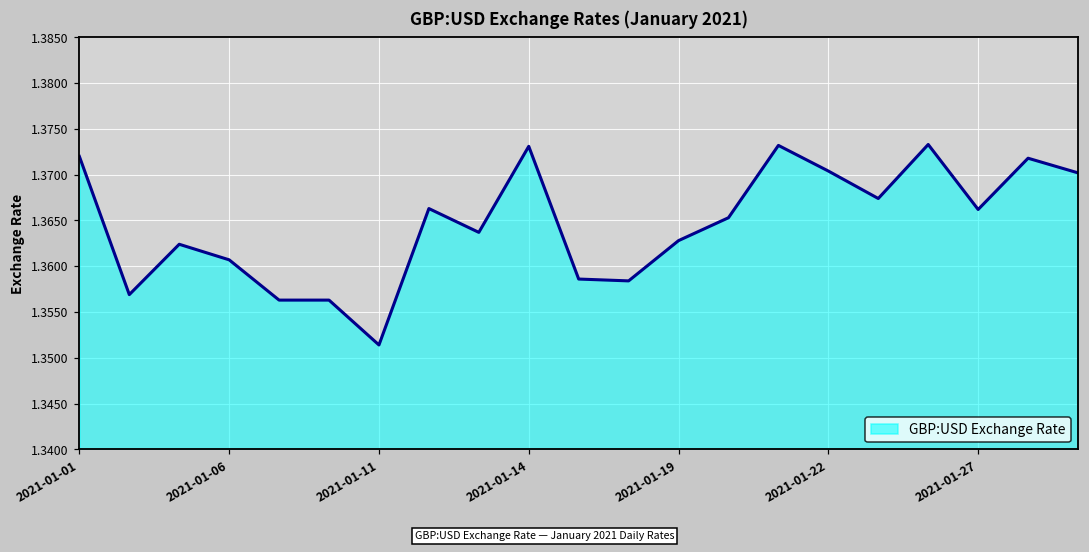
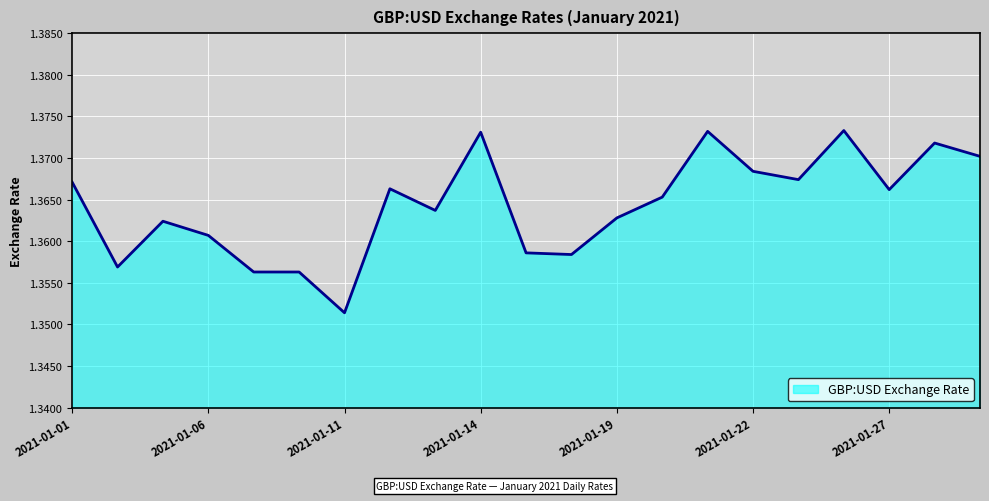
  {
-   "2021-01-01": 1.372,
+   "2021-01-01": 1.367,
    "2021-01-06": 1.361,
    "2021-01-11": 1.351,
    "2021-01-14": 1.373,
    "2021-01-19": 1.363,
-   "2021-01-22": 1.370,
+   "2021-01-22": 1.368,
    "2021-01-27": 1.366
  }
